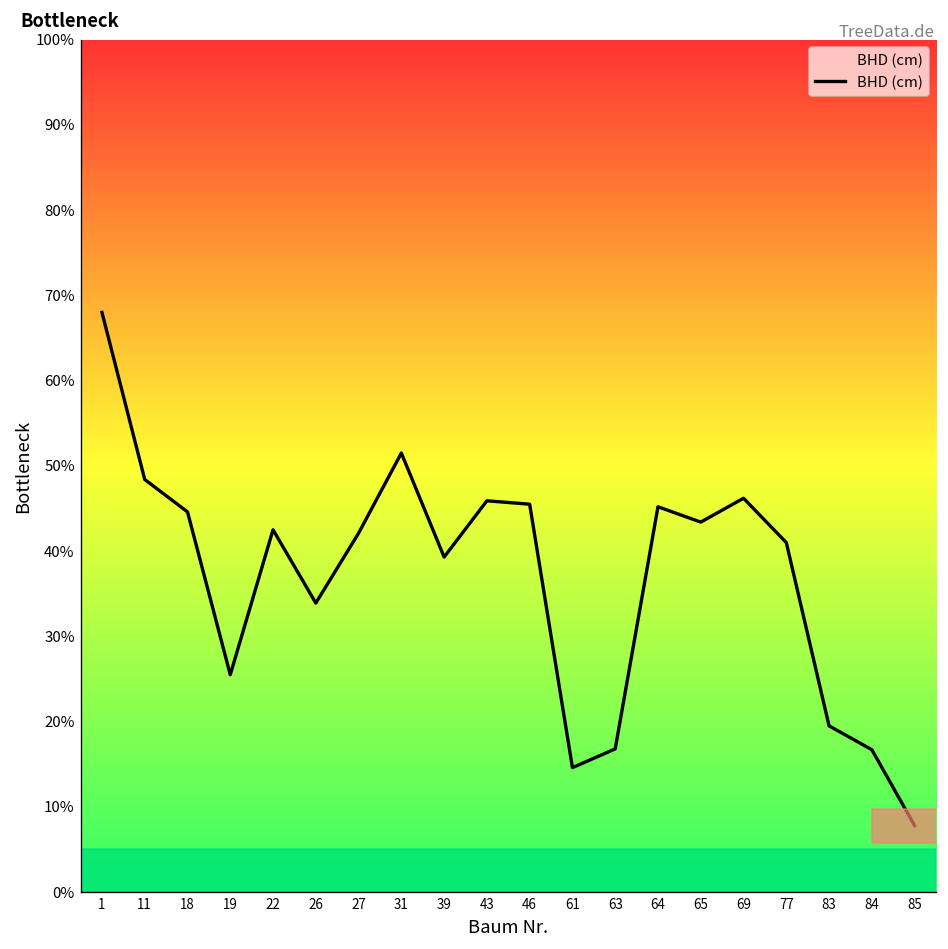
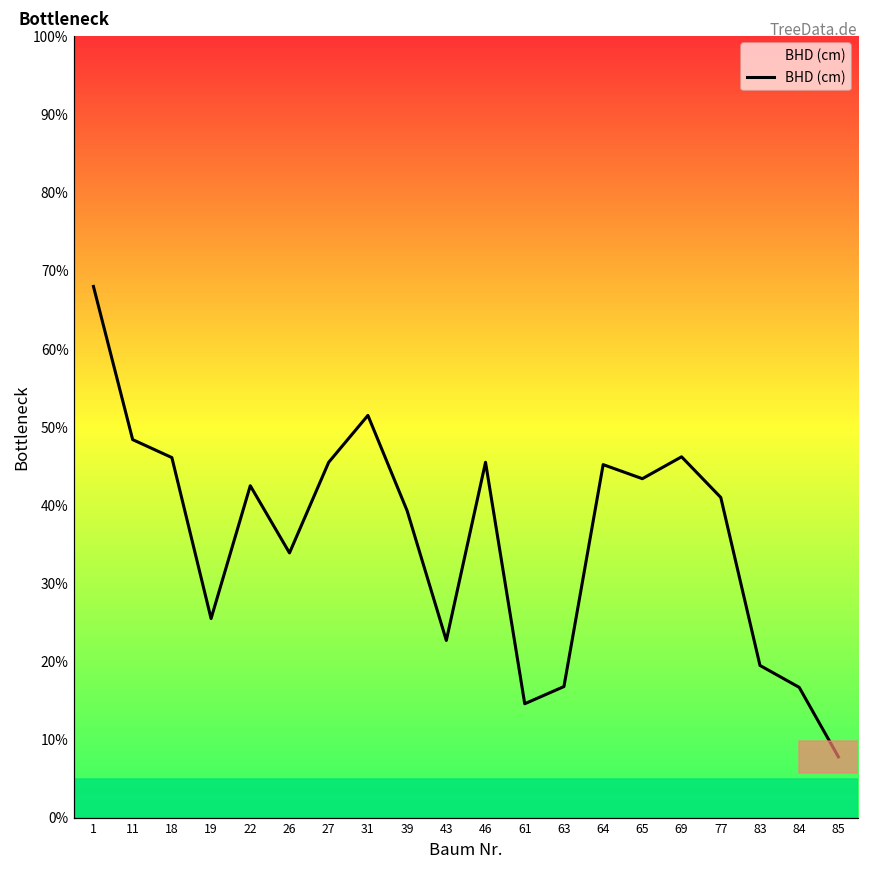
  {
    "1": "68%",
    "11": "48%",
-   "18": "45%",
+   "18": "46%",
    "19": "26%",
    "22": "43%",
    "26": "34%",
-   "27": "42%",
+   "27": "46%",
    "31": "52%",
    "39": "39%",
-   "43": "46%",
+   "43": "23%",
    "46": "46%",
    "61": "15%",
    "63": "17%",
    "64": "45%",
    "65": "43%",
    "69": "46%",
    "77": "41%",
    "83": "20%",
    "84": "17%"
  }
